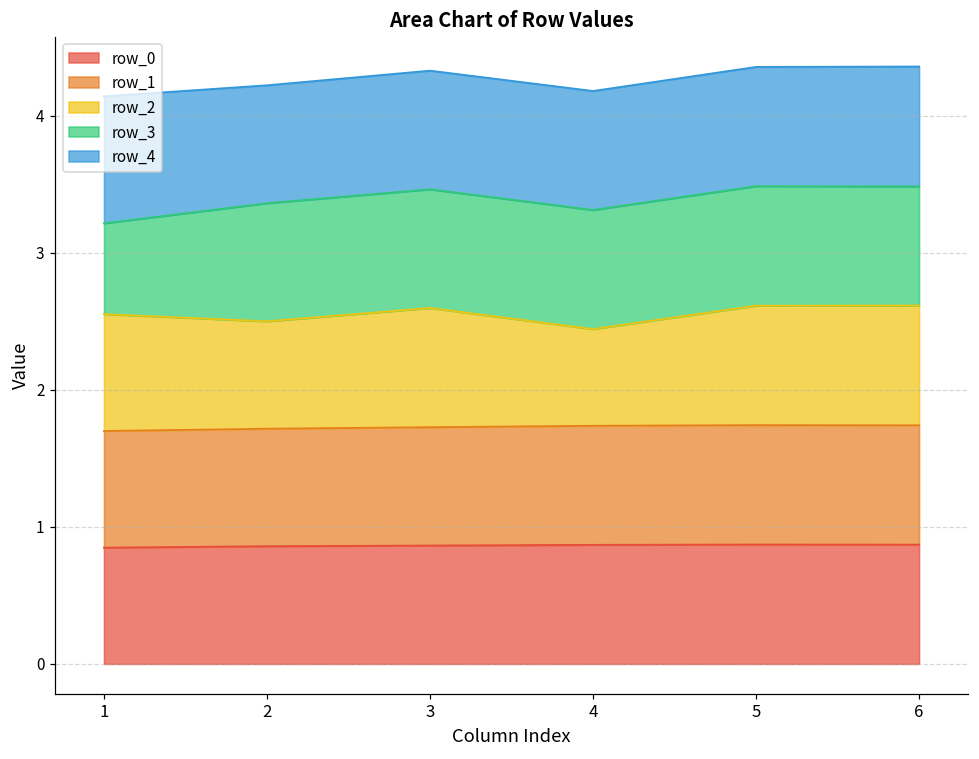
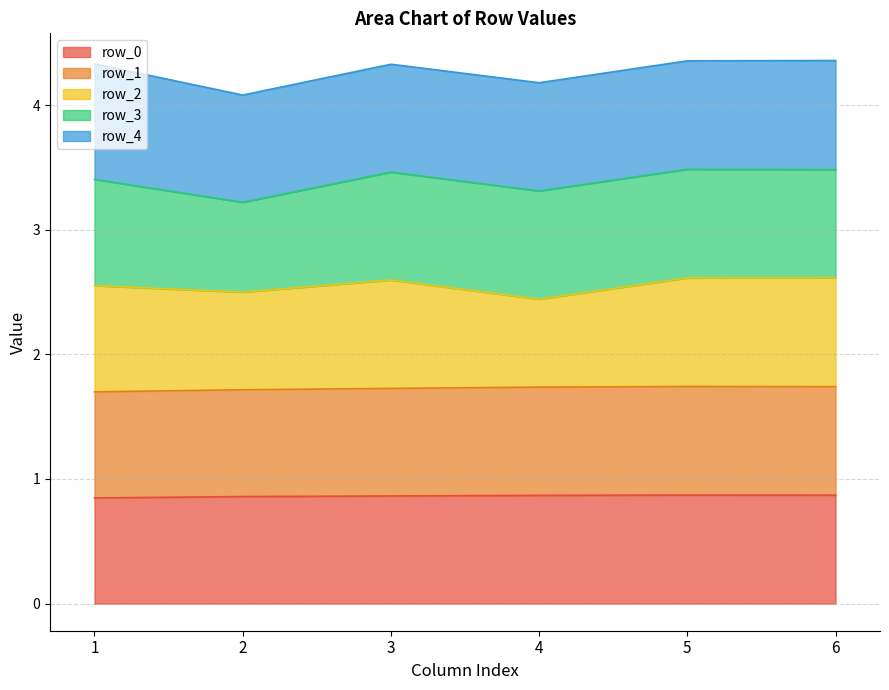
  {
    "row_2": {
      "1": 0.85,
      "2": 0.78,
      "3": 0.87,
      "4": 0.71,
      "5": 0.87,
      "6": 0.87
    },
    "row_3": {
-     "1": 0.66,
-     "2": 0.86,
+     "1": 0.85,
+     "2": 0.72,
      "3": 0.87,
      "4": 0.87,
      "5": 0.87,
      "6": 0.87
    },
    "row_4": {
      "2": 0.86,
      "3": 0.87,
      "4": 0.87,
      "5": 0.87,
      "6": 0.88
    }
  }
